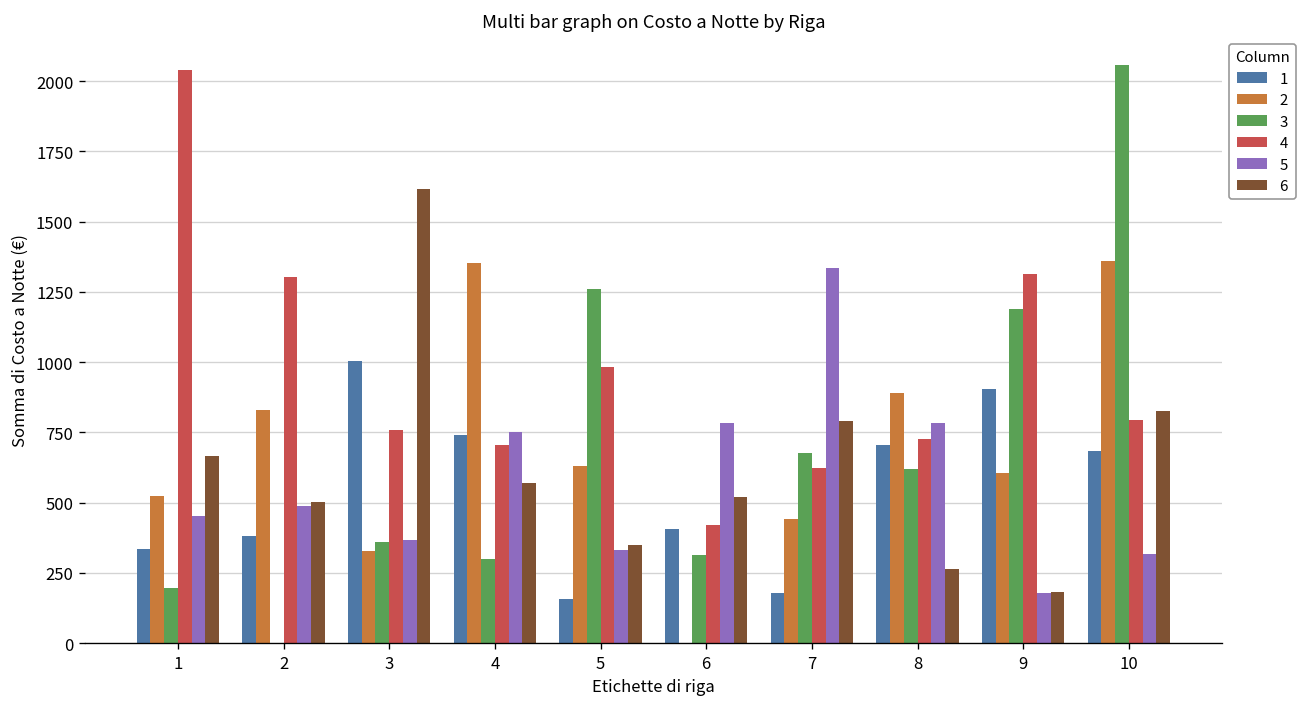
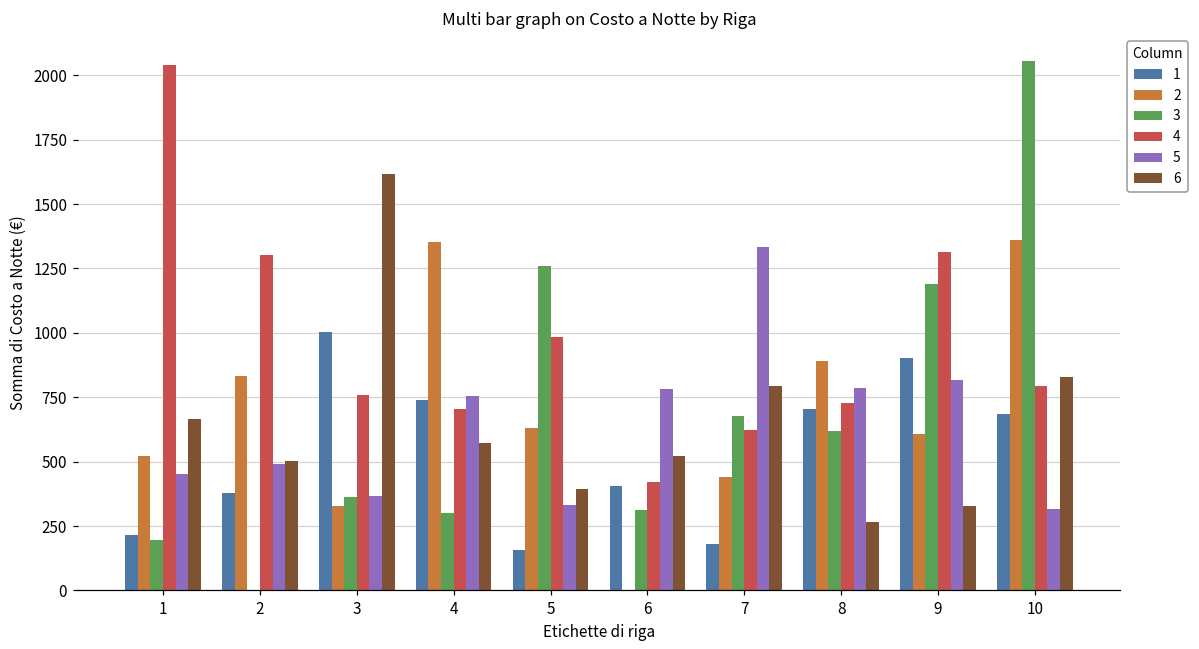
  {
    "1": {
-     "1": 330,
+     "1": 210,
      "2": 380,
      "3": 1000,
      "4": 740,
      "5": 160,
      "6": 410,
      "7": 180,
      "8": 710,
      "9": 900,
      "10": 690
    },
    "3": {
      "1": 200,
      "2": 0,
      "3": 360,
      "4": 300,
      "5": 1260,
      "6": 310,
      "7": 680,
      "8": 620,
      "9": 1190,
      "10": 2060
    },
    "5": {
      "1": 450,
      "2": 490,
      "3": 370,
      "4": 750,
      "5": 330,
      "6": 780,
      "7": 1340,
      "8": 790,
-     "9": 180,
+     "9": 820,
      "10": 320
    },
    "6": {
      "1": 670,
      "2": 500,
      "3": 1620,
      "4": 570,
-     "5": 350,
+     "5": 390,
      "6": 520,
      "7": 790,
      "8": 260,
-     "9": 180,
+     "9": 330,
      "10": 830
    }
  }
